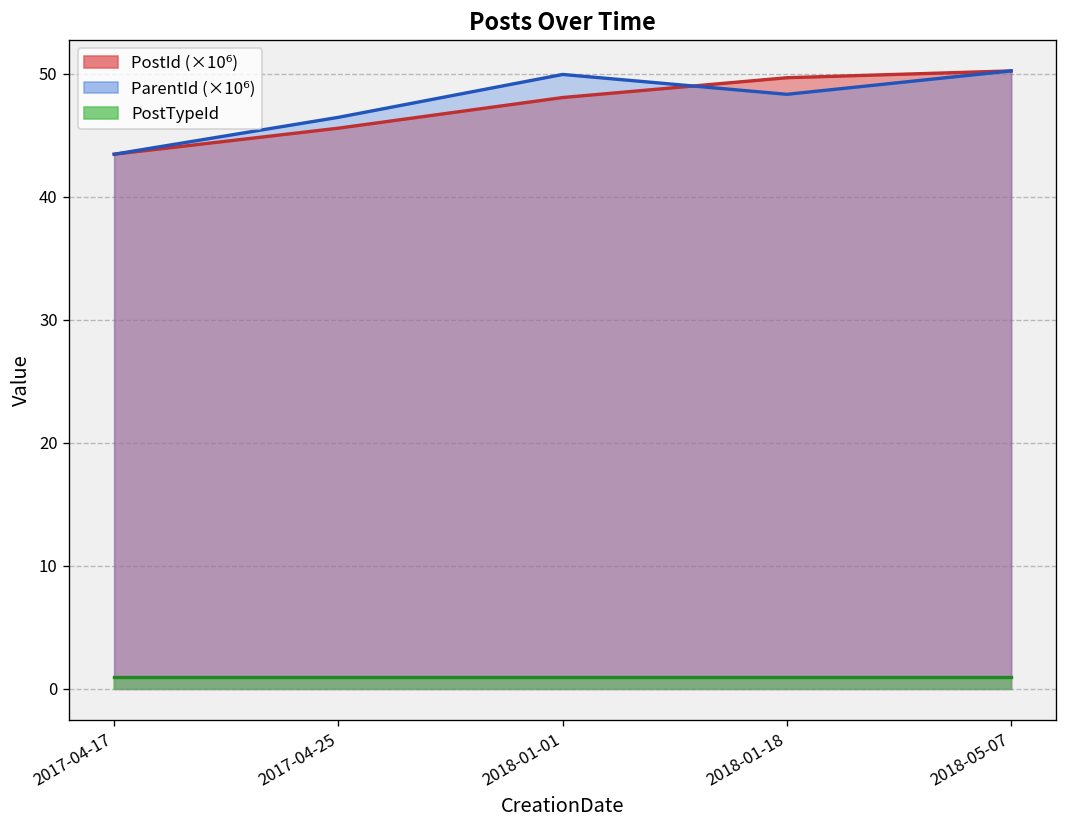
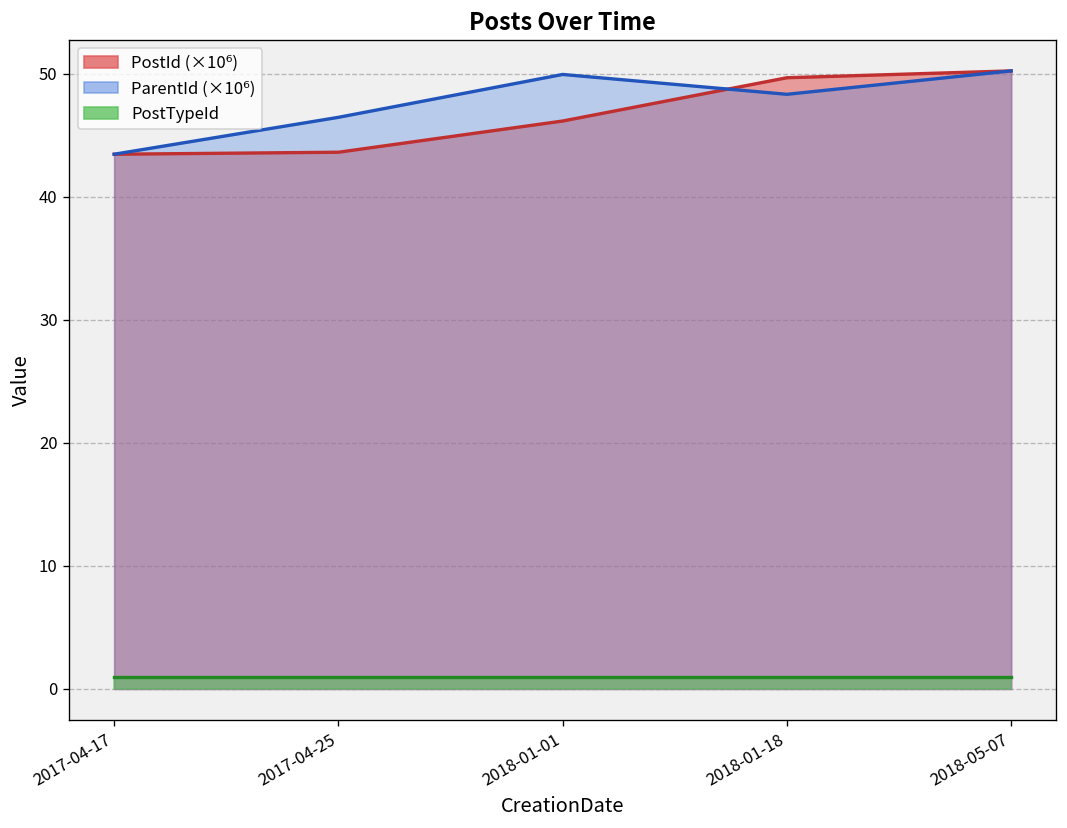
  {
    "PostId (×10⁶)": {
-     "2017-04-25": 45.6,
-     "2018-01-01": 48.1,
+     "2017-04-25": 43.6,
+     "2018-01-01": 46.1,
      "2018-01-18": 49.7
    },
    "ParentId (×10⁶)": {
      "2017-04-25": 46.4,
      "2018-01-01": 49.9,
      "2018-01-18": 48.3
    },
    "PostTypeId": {
      "2017-04-17": 1.0,
      "2017-04-25": 1.0,
      "2018-01-01": 1.0,
      "2018-01-18": 1.0,
      "2018-05-07": 1.0
    }
  }
